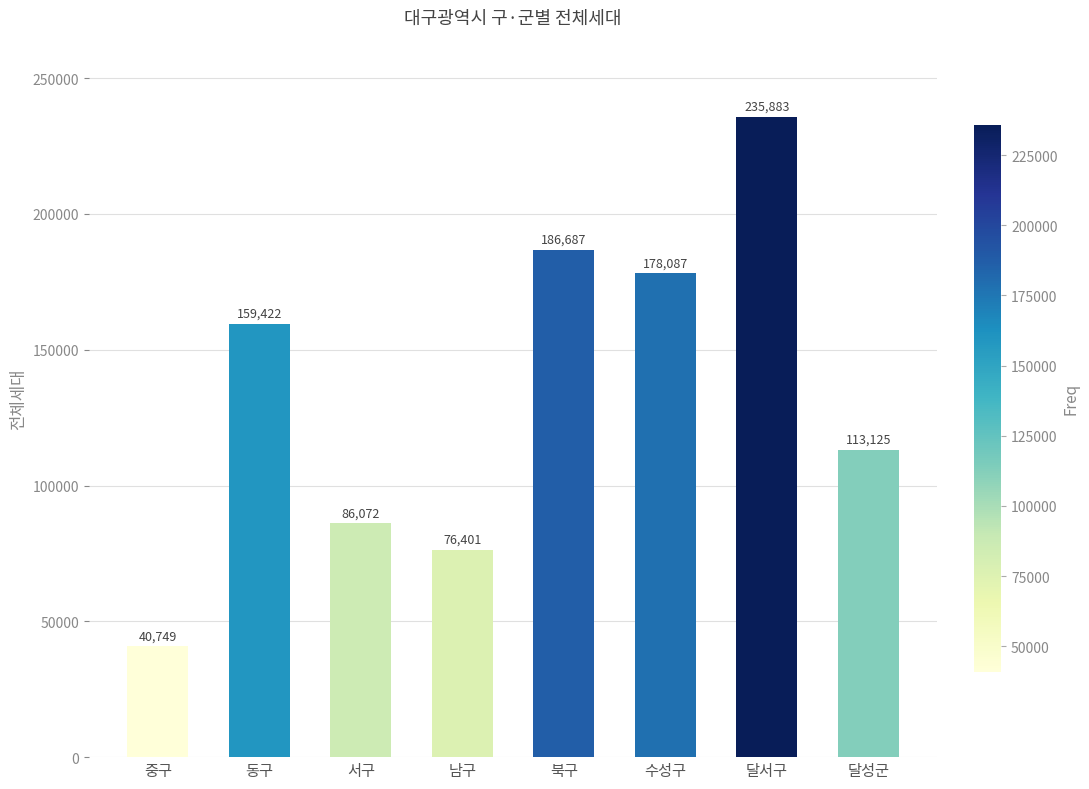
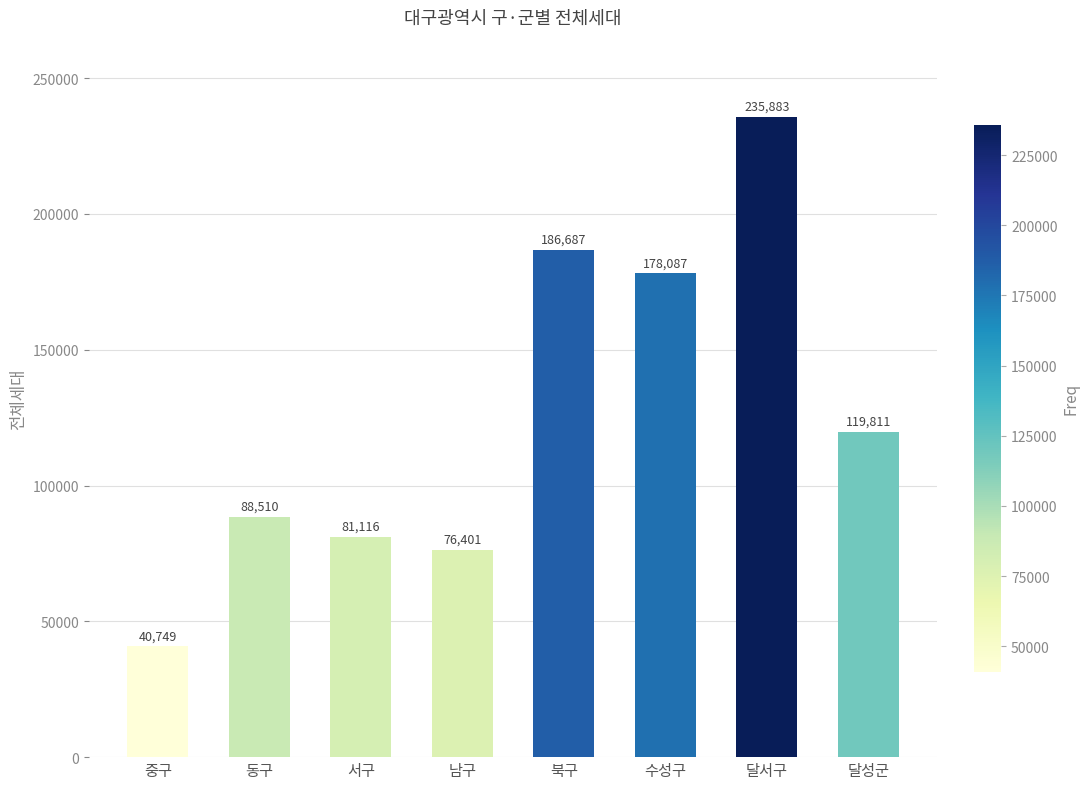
  {
    "중구": "40,749",
-   "동구": "159,422",
-   "서구": "86,072",
+   "동구": "88,510",
+   "서구": "81,116",
    "남구": "76,401",
    "북구": "186,687",
    "수성구": "178,087",
    "달서구": "235,883",
-   "달성군": "113,125"
+   "달성군": "119,811"
  }
